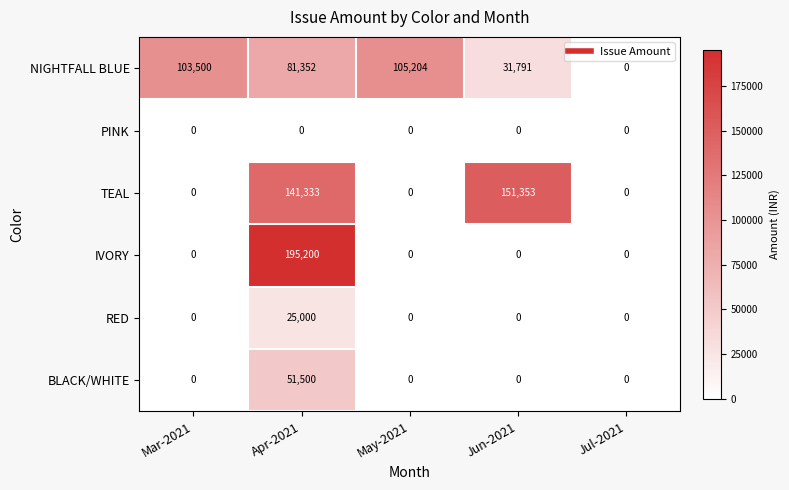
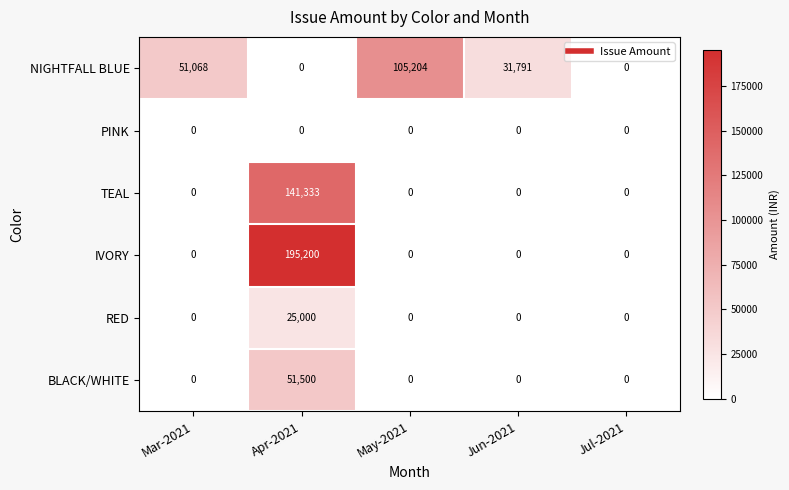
  {
    "NIGHTFALL BLUE": {
-     "Mar-2021": "103,500",
-     "Apr-2021": "81,352",
+     "Mar-2021": "51,068",
+     "Apr-2021": "0",
      "May-2021": "105,204",
      "Jun-2021": "31,791",
      "Jul-2021": "0"
    },
    "PINK": {
      "Mar-2021": "0",
      "Apr-2021": "0",
      "May-2021": "0",
      "Jun-2021": "0",
      "Jul-2021": "0"
    },
    "TEAL": {
      "Mar-2021": "0",
      "Apr-2021": "141,333",
      "May-2021": "0",
-     "Jun-2021": "151,353",
+     "Jun-2021": "0",
      "Jul-2021": "0"
    },
    "IVORY": {
      "Mar-2021": "0",
      "Apr-2021": "195,200",
      "May-2021": "0",
      "Jun-2021": "0",
      "Jul-2021": "0"
    },
    "RED": {
      "Mar-2021": "0",
      "Apr-2021": "25,000",
      "May-2021": "0",
      "Jun-2021": "0",
      "Jul-2021": "0"
    },
    "BLACK/WHITE": {
      "Mar-2021": "0",
      "Apr-2021": "51,500",
      "May-2021": "0",
      "Jun-2021": "0",
      "Jul-2021": "0"
    }
  }
